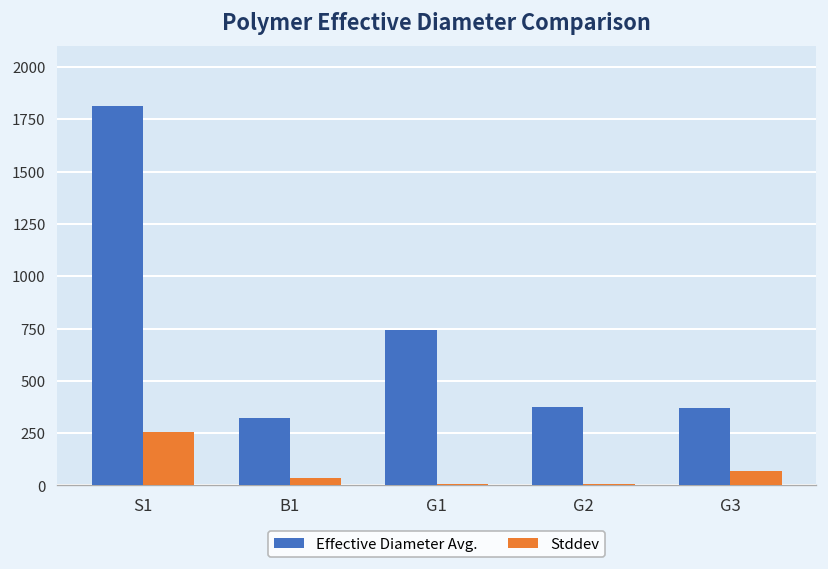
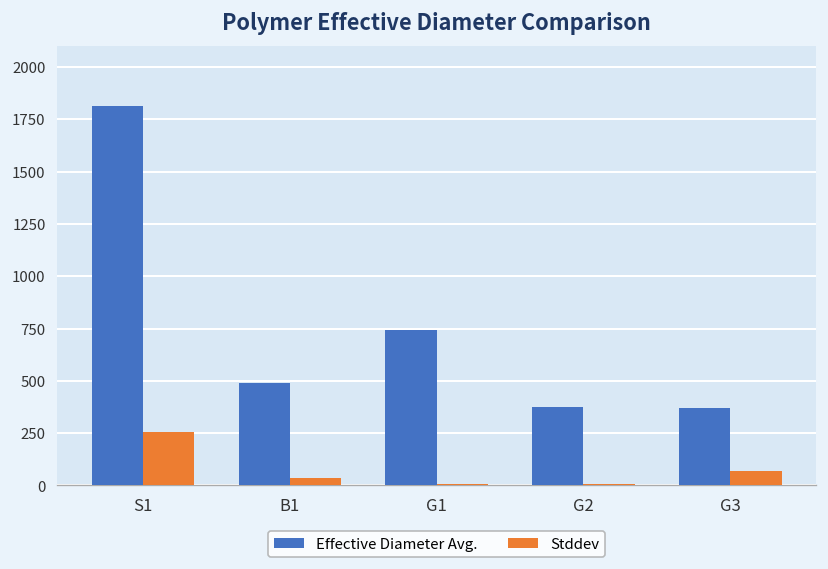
  {
    "Effective Diameter Avg.": {
      "S1": 1810,
-     "B1": 320,
+     "B1": 490,
      "G1": 740,
      "G2": 380,
      "G3": 370
    },
    "Stddev": {
      "S1": 250,
      "B1": 40,
      "G3": 70
    }
  }
